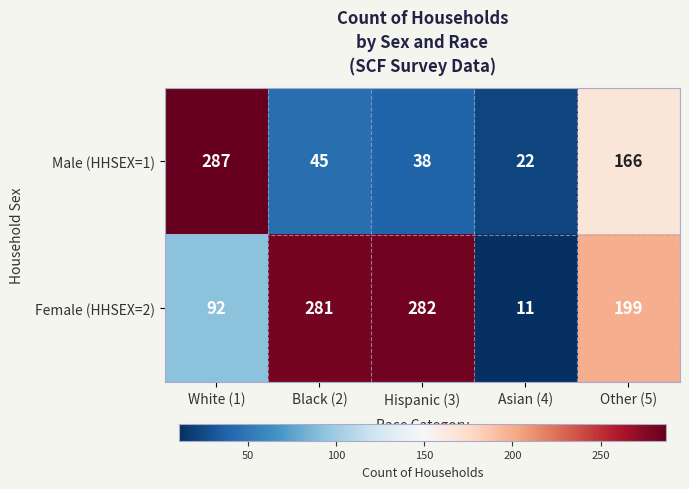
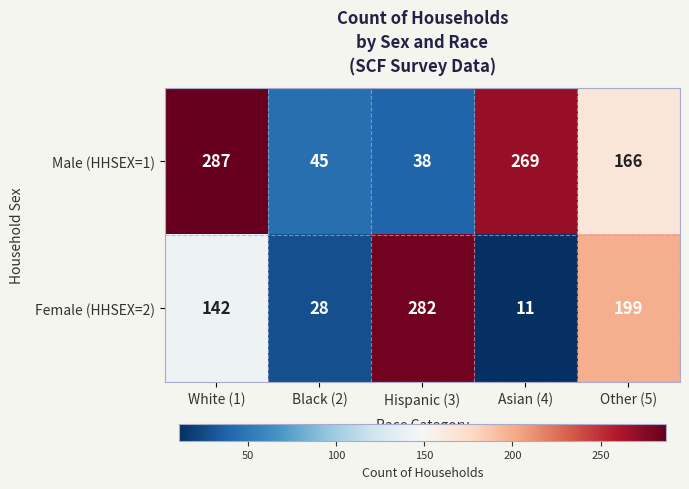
  {
    "Male (HHSEX=1)": {
      "White (1)": 287,
      "Black (2)": 45,
      "Hispanic (3)": 38,
-     "Asian (4)": 22,
+     "Asian (4)": 269,
      "Other (5)": 166
    },
    "Female (HHSEX=2)": {
-     "White (1)": 92,
-     "Black (2)": 281,
+     "White (1)": 142,
+     "Black (2)": 28,
      "Hispanic (3)": 282,
      "Asian (4)": 11,
      "Other (5)": 199
    }
  }
